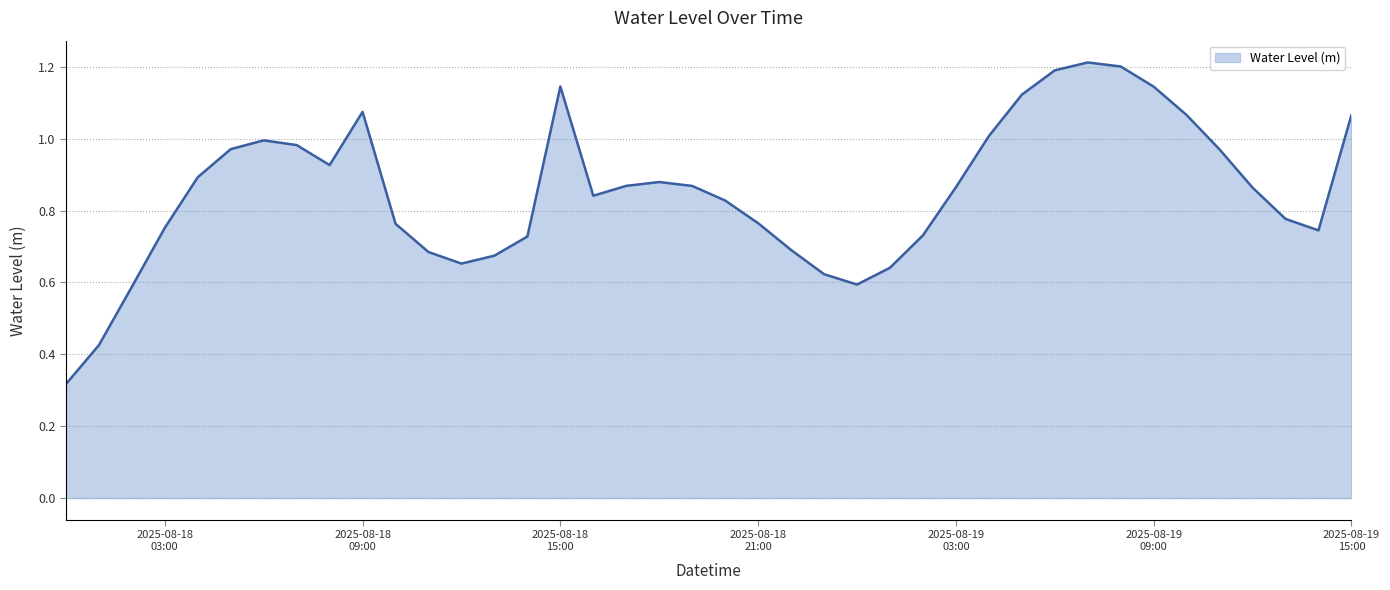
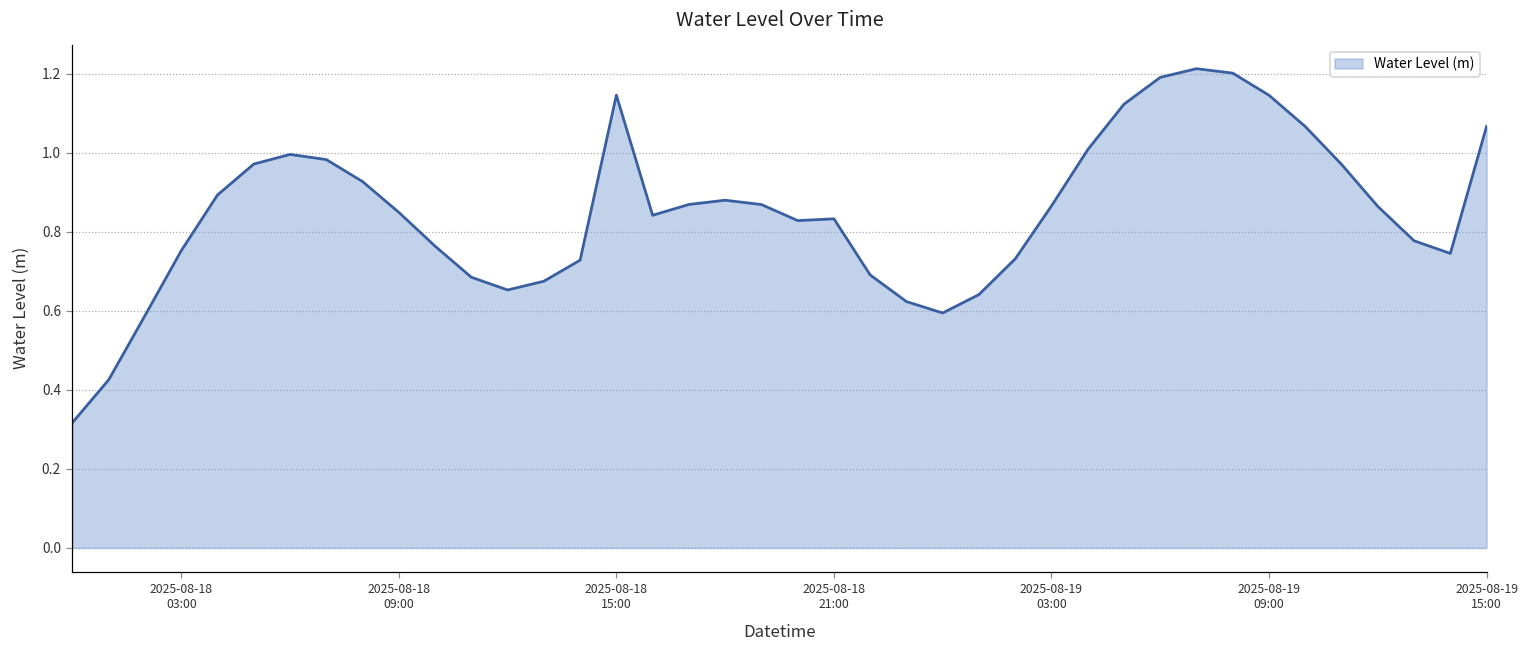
  {
    "2025-08-18 03:00": 0.75,
-   "2025-08-18 09:00": 1.07,
+   "2025-08-18 09:00": 0.85,
    "2025-08-18 15:00": 1.15,
-   "2025-08-18 21:00": 0.77,
+   "2025-08-18 21:00": 0.83,
    "2025-08-19 03:00": 0.87,
    "2025-08-19 09:00": 1.15,
    "2025-08-19 15:00": 1.07
  }
